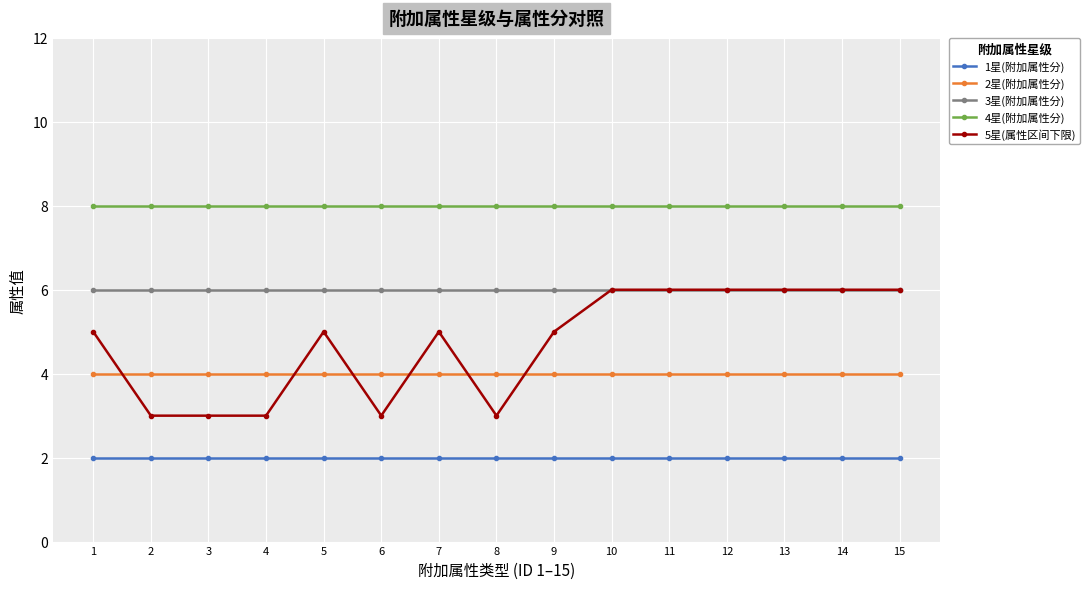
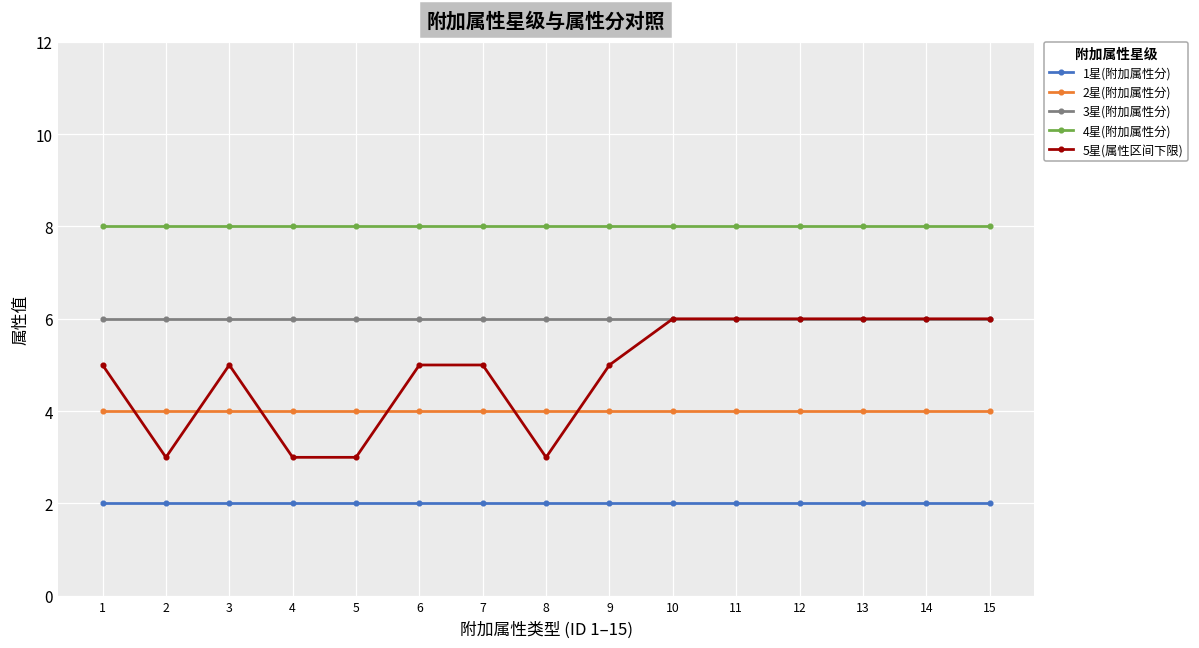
  {
    "1星(附加属性分)": {
      "1": 2,
      "2": 2,
      "3": 2,
      "4": 2,
      "5": 2,
      "6": 2,
      "7": 2,
      "8": 2,
      "9": 2,
      "10": 2,
      "11": 2,
      "12": 2,
      "13": 2,
      "14": 2,
      "15": 2
    },
    "2星(附加属性分)": {
      "1": 4,
      "2": 4,
      "3": 4,
      "4": 4,
      "5": 4,
      "6": 4,
      "7": 4,
      "8": 4,
      "9": 4,
      "10": 4,
      "11": 4,
      "12": 4,
      "13": 4,
      "14": 4,
      "15": 4
    },
    "3星(附加属性分)": {
      "1": 6,
      "2": 6,
      "3": 6,
      "4": 6,
      "5": 6,
      "6": 6,
      "7": 6,
      "8": 6,
      "9": 6
    },
    "4星(附加属性分)": {
      "1": 8,
      "2": 8,
      "3": 8,
      "4": 8,
      "5": 8,
      "6": 8,
      "7": 8,
      "8": 8,
      "9": 8,
      "10": 8,
      "11": 8,
      "12": 8,
      "13": 8,
      "14": 8,
      "15": 8
    },
    "5星(属性区间下限)": {
      "1": 5,
      "2": 3,
-     "3": 3,
+     "3": 5,
      "4": 3,
-     "5": 5,
-     "6": 3,
+     "5": 3,
+     "6": 5,
      "7": 5,
      "8": 3,
      "9": 5
    }
  }
